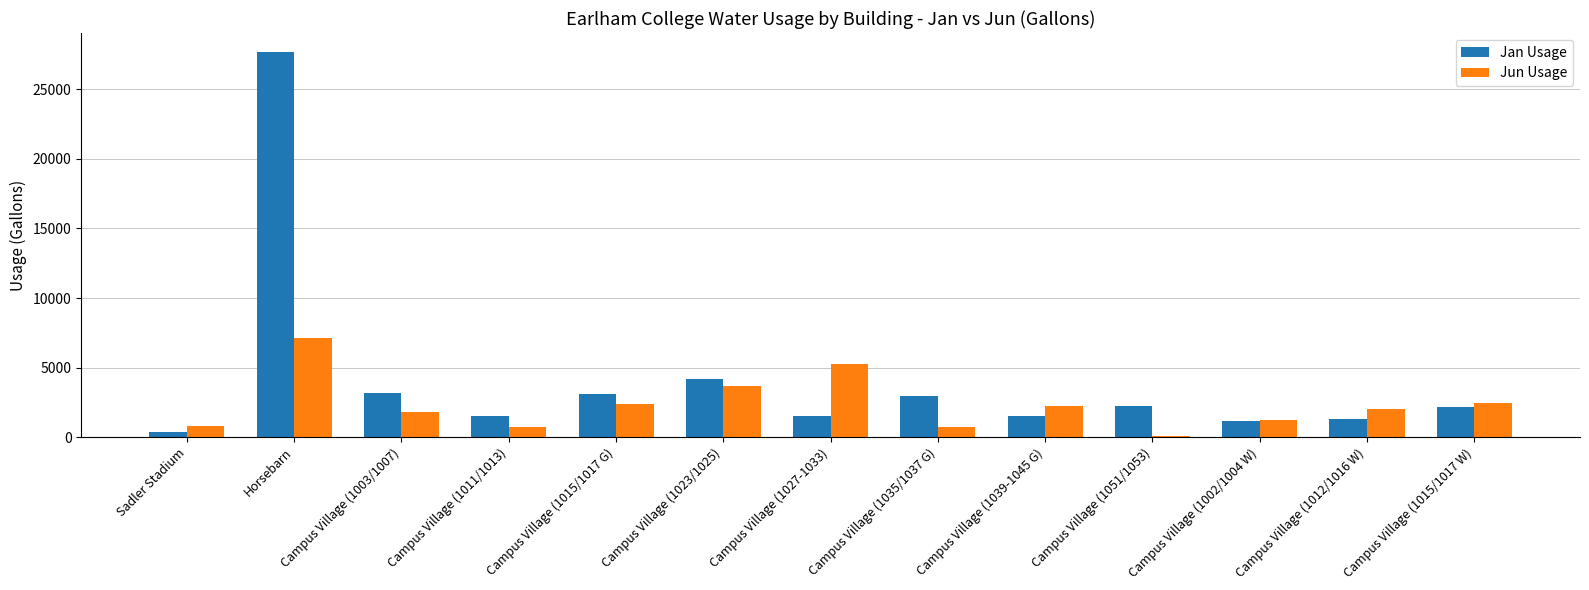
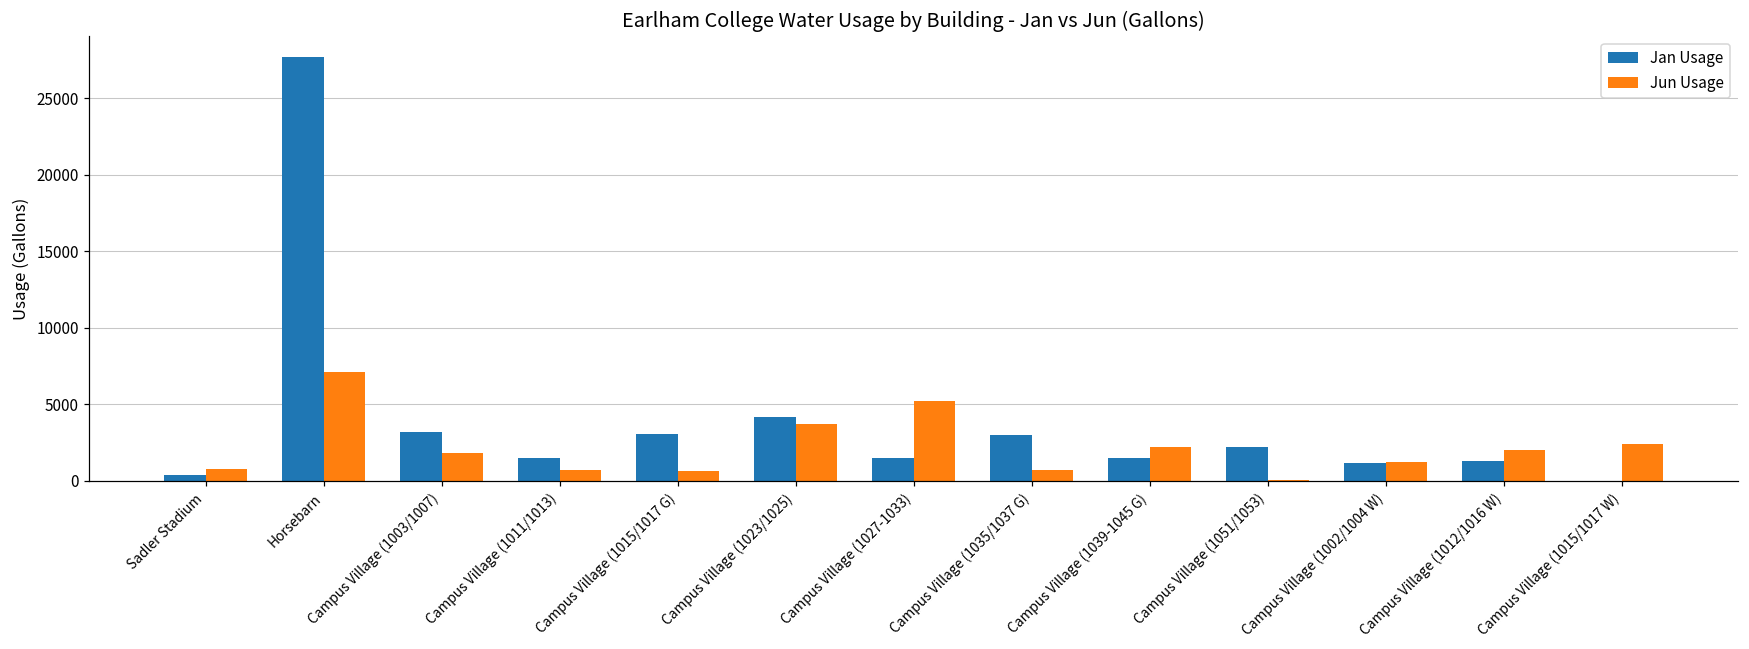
  {
    "Jan Usage": {
      "Sadler Stadium": 400,
      "Horsebarn": 27700,
      "Campus Village (1003/1007)": 3200,
      "Campus Village (1011/1013)": 1500,
      "Campus Village (1015/1017 G)": 3100,
      "Campus Village (1023/1025)": 4200,
      "Campus Village (1027-1033)": 1500,
      "Campus Village (1035/1037 G)": 3000,
      "Campus Village (1039-1045 G)": 1500,
      "Campus Village (1051/1053)": 2200,
      "Campus Village (1002/1004 W)": 1200,
      "Campus Village (1012/1016 W)": 1300,
-     "Campus Village (1015/1017 W)": 2100
+     "Campus Village (1015/1017 W)": 0
    },
    "Jun Usage": {
      "Sadler Stadium": 800,
      "Horsebarn": 7100,
      "Campus Village (1003/1007)": 1800,
      "Campus Village (1011/1013)": 700,
-     "Campus Village (1015/1017 G)": 2400,
+     "Campus Village (1015/1017 G)": 700,
      "Campus Village (1023/1025)": 3700,
      "Campus Village (1027-1033)": 5200,
      "Campus Village (1035/1037 G)": 700,
      "Campus Village (1039-1045 G)": 2200,
      "Campus Village (1002/1004 W)": 1300,
      "Campus Village (1012/1016 W)": 2000,
      "Campus Village (1015/1017 W)": 2400
    }
  }
